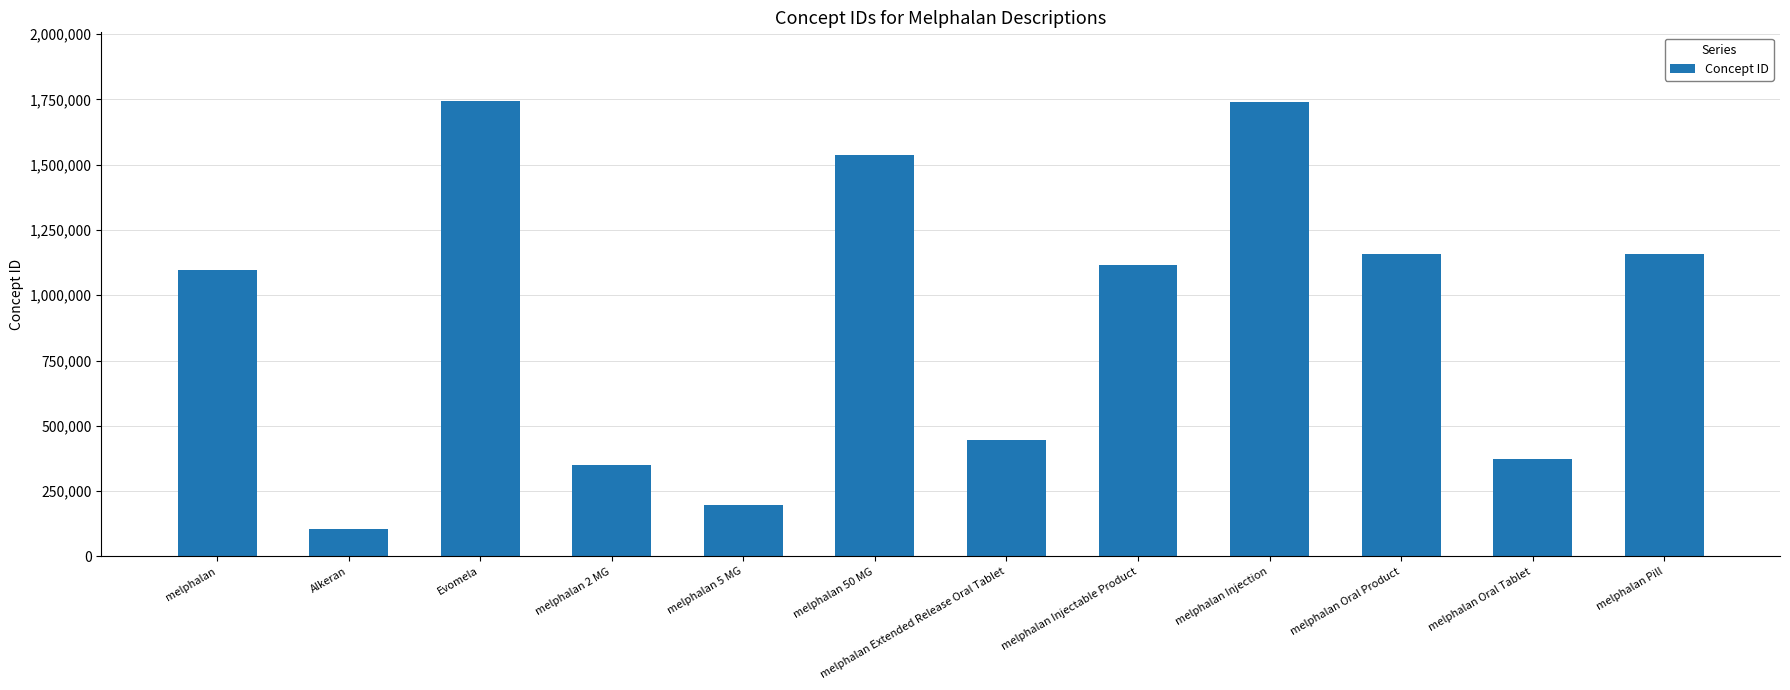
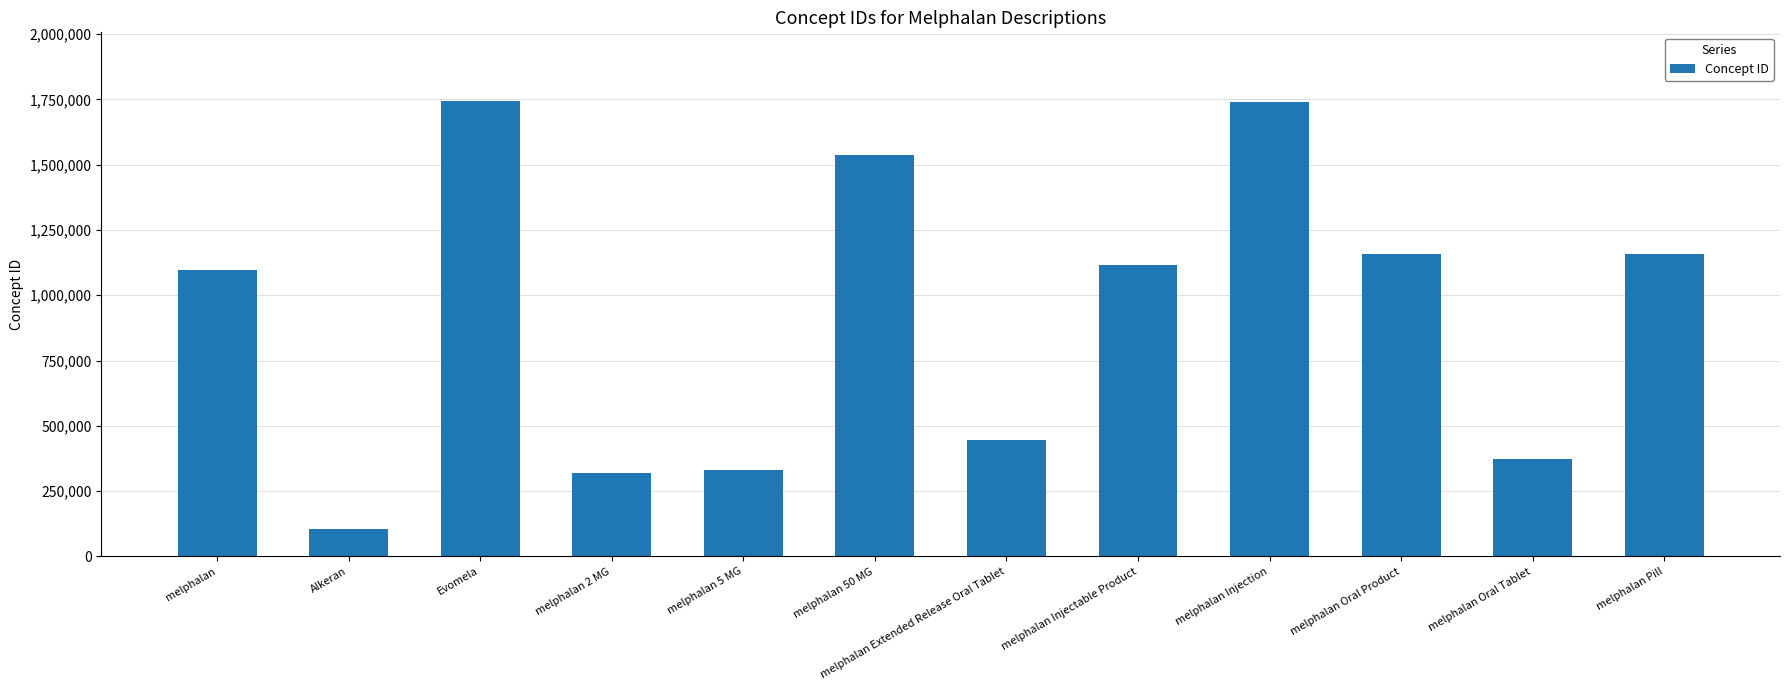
  {
    "melphalan": "1,100,000",
    "Alkeran": "110,000",
    "Evomela": "1,750,000",
-   "melphalan 2 MG": "350,000",
-   "melphalan 5 MG": "200,000",
+   "melphalan 2 MG": "320,000",
+   "melphalan 5 MG": "330,000",
    "melphalan 50 MG": "1,540,000",
    "melphalan Extended Release Oral Tablet": "450,000",
    "melphalan Injectable Product": "1,120,000",
    "melphalan Injection": "1,740,000",
    "melphalan Oral Product": "1,160,000",
    "melphalan Oral Tablet": "370,000",
    "melphalan Pill": "1,160,000"
  }
